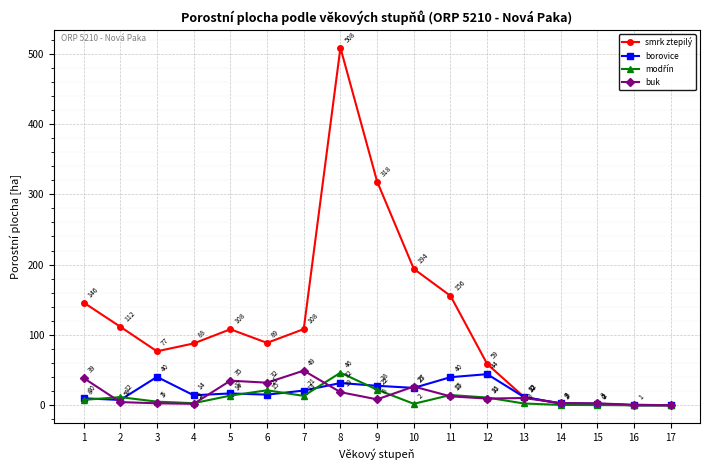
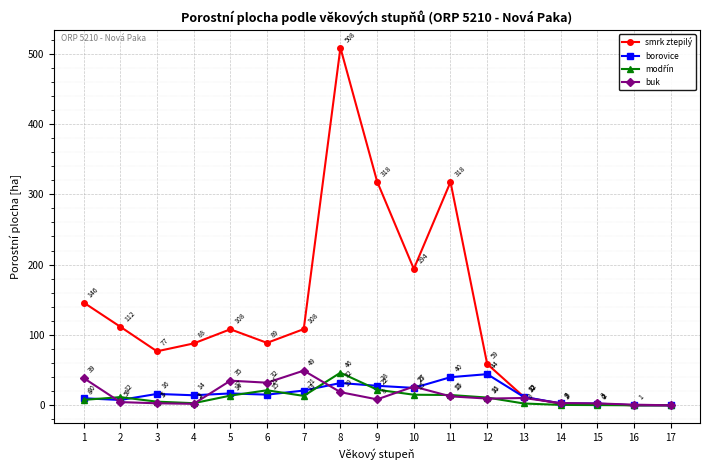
  {
    "smrk ztepilý": {
      "1": 146,
      "2": 112,
      "3": 77,
      "4": 88,
      "5": 108,
      "6": 89,
      "7": 108,
      "8": 508,
      "9": 318,
      "10": 194,
-     "11": 156,
+     "11": 318,
      "12": 59
    },
    "borovice": {
-     "3": 40,
+     "3": 16,
      "4": 14,
      "11": 40,
      "12": 44
    },
    "modřín": {
      "8": 46,
-     "10": 2
+     "10": 15
    },
    "buk": {
      "1": 39,
      "5": 35,
      "7": 49,
      "9": 8
    }
  }
